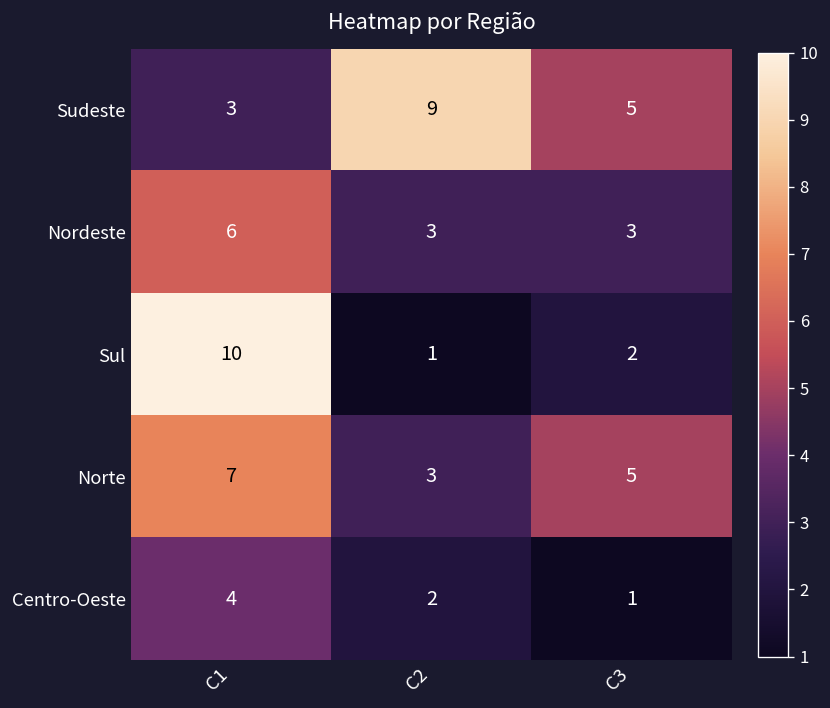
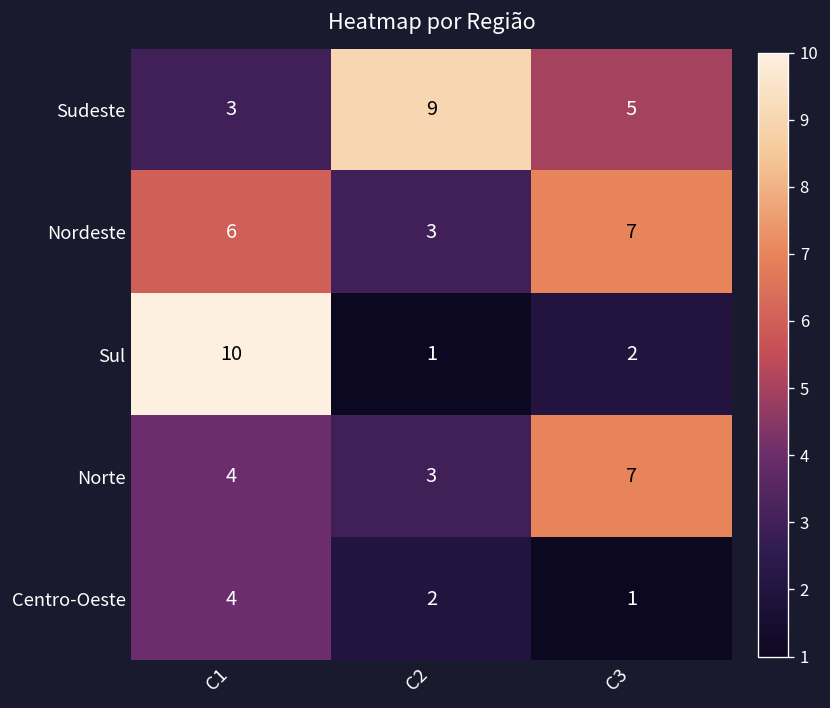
  {
    "Sudeste": {
      "C1": 3,
      "C2": 9,
      "C3": 5
    },
    "Nordeste": {
      "C1": 6,
      "C2": 3,
-     "C3": 3
+     "C3": 7
    },
    "Sul": {
      "C1": 10,
      "C2": 1,
      "C3": 2
    },
    "Norte": {
-     "C1": 7,
+     "C1": 4,
      "C2": 3,
-     "C3": 5
+     "C3": 7
    },
    "Centro-Oeste": {
      "C1": 4,
      "C2": 2,
      "C3": 1
    }
  }
